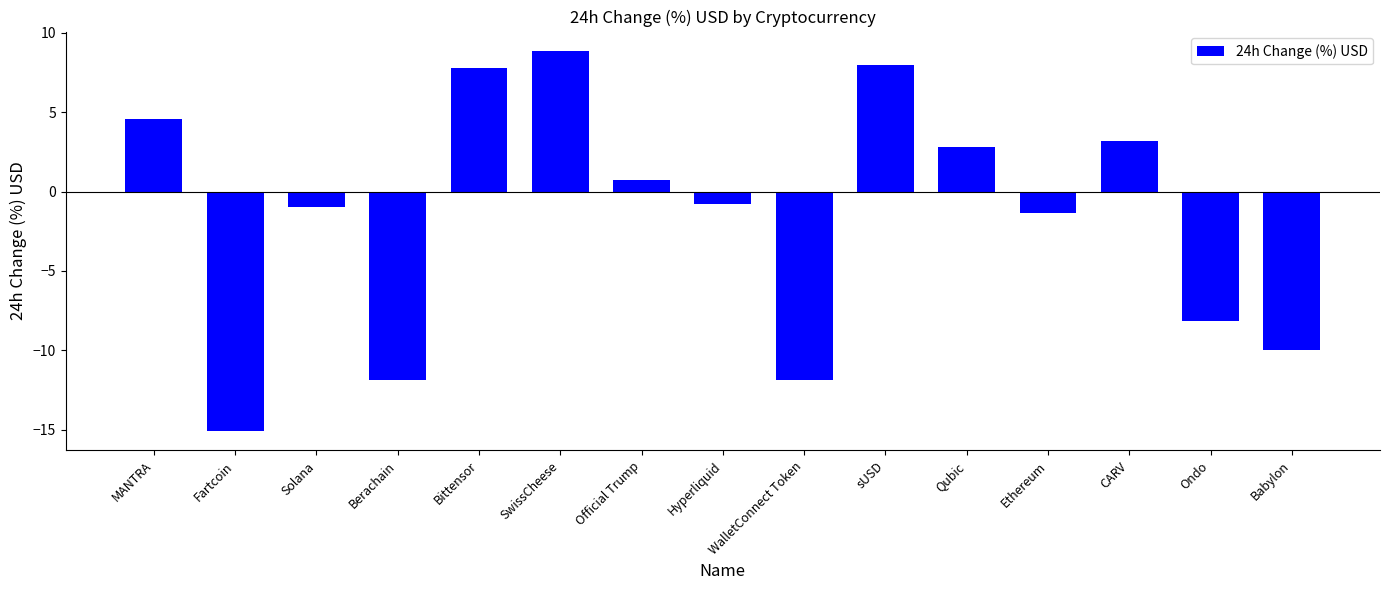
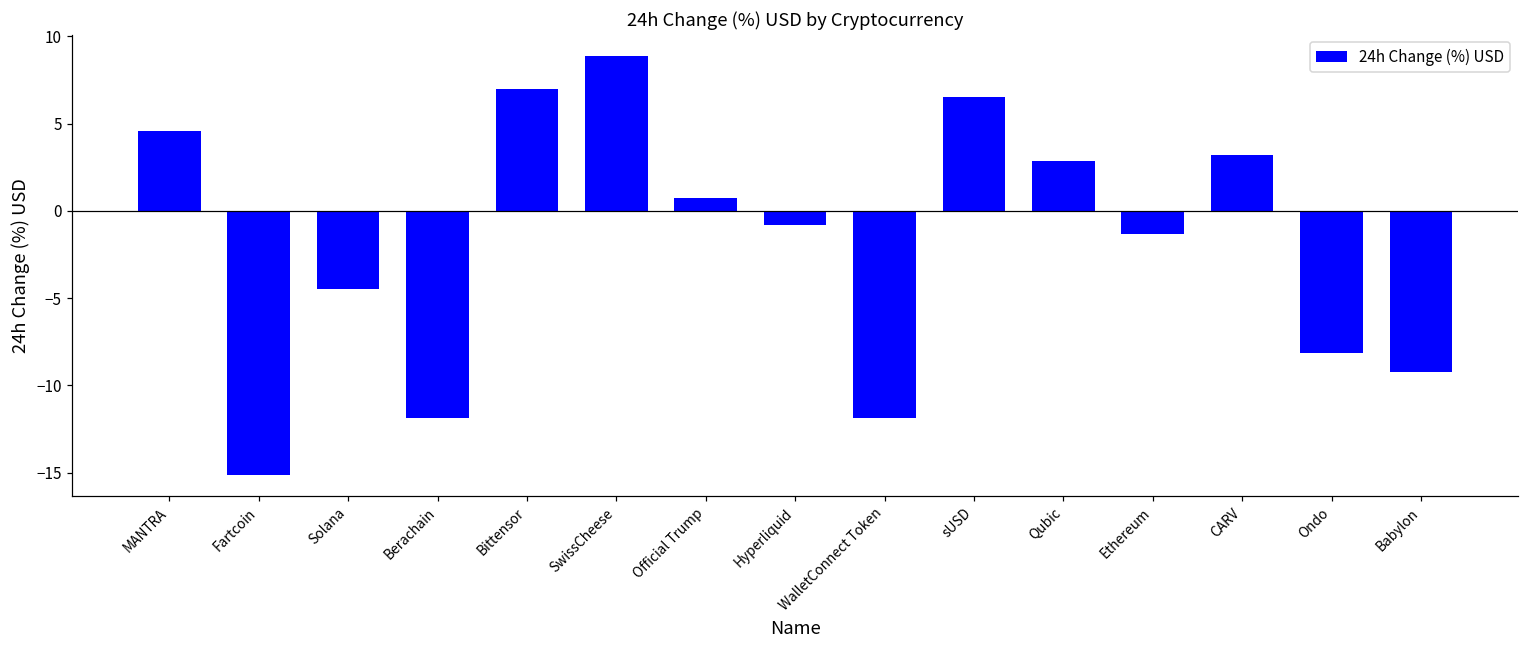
  {
    "MANTRA": 4.6,
    "Fartcoin": -15.1,
-   "Solana": -0.9,
+   "Solana": -4.5,
    "Berachain": -11.9,
-   "Bittensor": 7.8,
+   "Bittensor": 7.0,
    "SwissCheese": 8.9,
    "Official Trump": 0.7,
    "Hyperliquid": -0.8,
    "WalletConnect Token": -11.9,
-   "sUSD": 8.0,
+   "sUSD": 6.5,
    "Qubic": 2.8,
    "Ethereum": -1.3,
    "CARV": 3.2,
    "Ondo": -8.2,
-   "Babylon": -10.0
+   "Babylon": -9.3
  }
